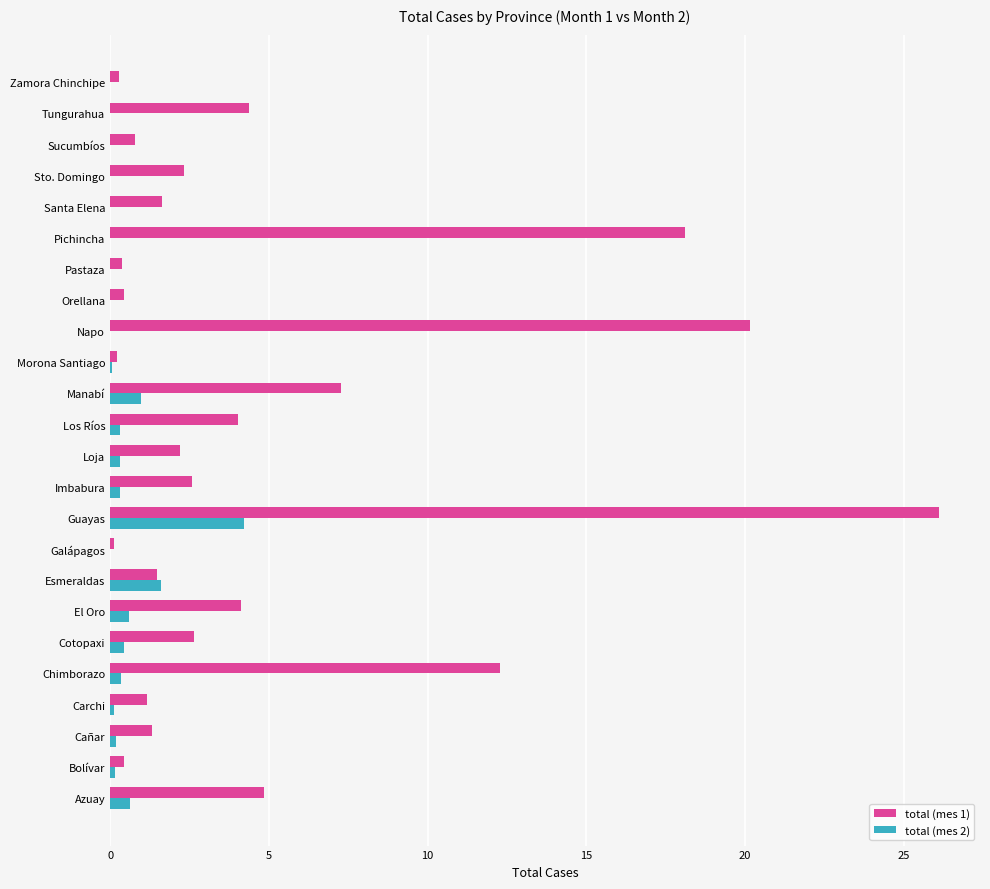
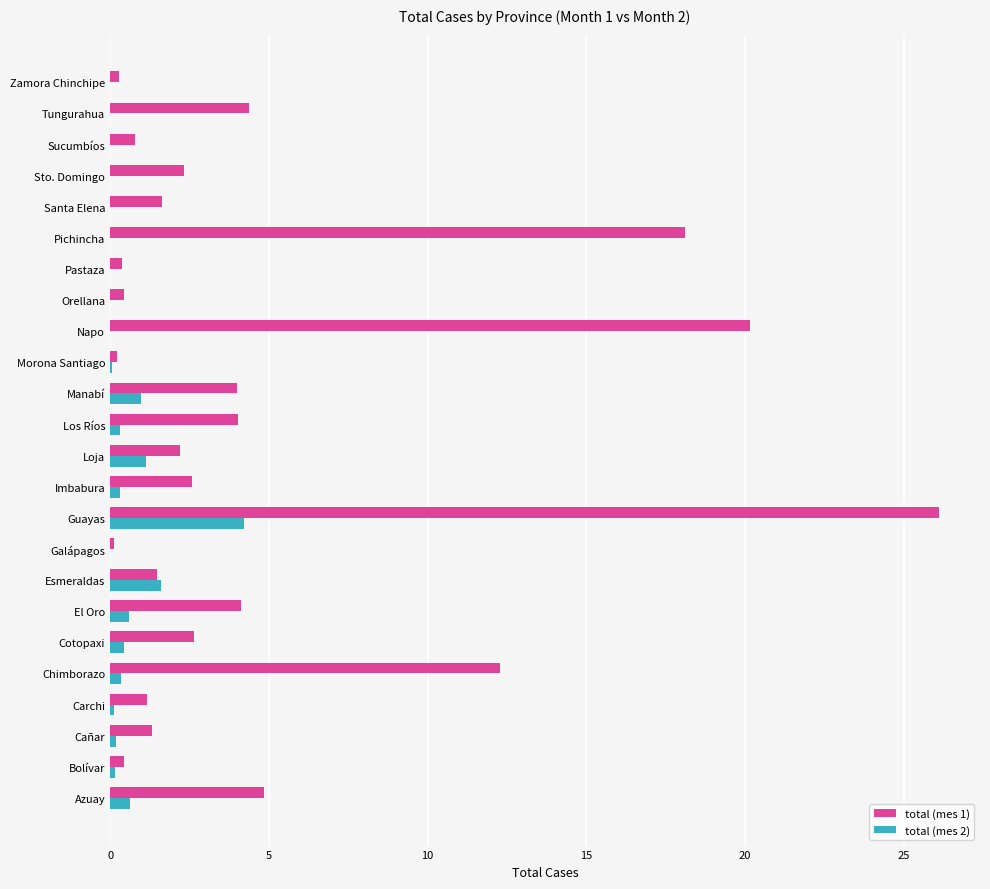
  {
    "total (mes 1)": {
      "Zamora Chinchipe": 0.3,
      "Tungurahua": 4.4,
      "Sucumbíos": 0.8,
      "Sto. Domingo": 2.3,
      "Santa Elena": 1.6,
      "Pichincha": 18.1,
      "Pastaza": 0.4,
      "Orellana": 0.4,
      "Napo": 20.2,
      "Morona Santiago": 0.2,
-     "Manabí": 7.3,
+     "Manabí": 4.0,
      "Los Ríos": 4.0,
      "Loja": 2.2,
      "Imbabura": 2.6,
      "Guayas": 26.1,
      "Galápagos": 0.1,
      "Esmeraldas": 1.5,
      "El Oro": 4.1,
      "Cotopaxi": 2.7,
      "Chimborazo": 12.3,
      "Carchi": 1.2,
      "Cañar": 1.3,
      "Bolívar": 0.4,
      "Azuay": 4.8
    },
    "total (mes 2)": {
      "Zamora Chinchipe": 0.0,
      "Tungurahua": 0.0,
      "Sucumbíos": 0.0,
      "Sto. Domingo": 0.0,
      "Santa Elena": 0.0,
      "Pichincha": 0.0,
      "Pastaza": 0.0,
      "Orellana": 0.0,
      "Manabí": 1.0,
      "Los Ríos": 0.3,
-     "Loja": 0.3,
+     "Loja": 1.1,
      "Imbabura": 0.3,
      "Guayas": 4.2,
      "Galápagos": 0.0,
      "Esmeraldas": 1.6,
      "El Oro": 0.6,
      "Cotopaxi": 0.5,
      "Chimborazo": 0.3,
      "Carchi": 0.1,
      "Cañar": 0.2,
      "Bolívar": 0.2,
      "Azuay": 0.6
    }
  }
